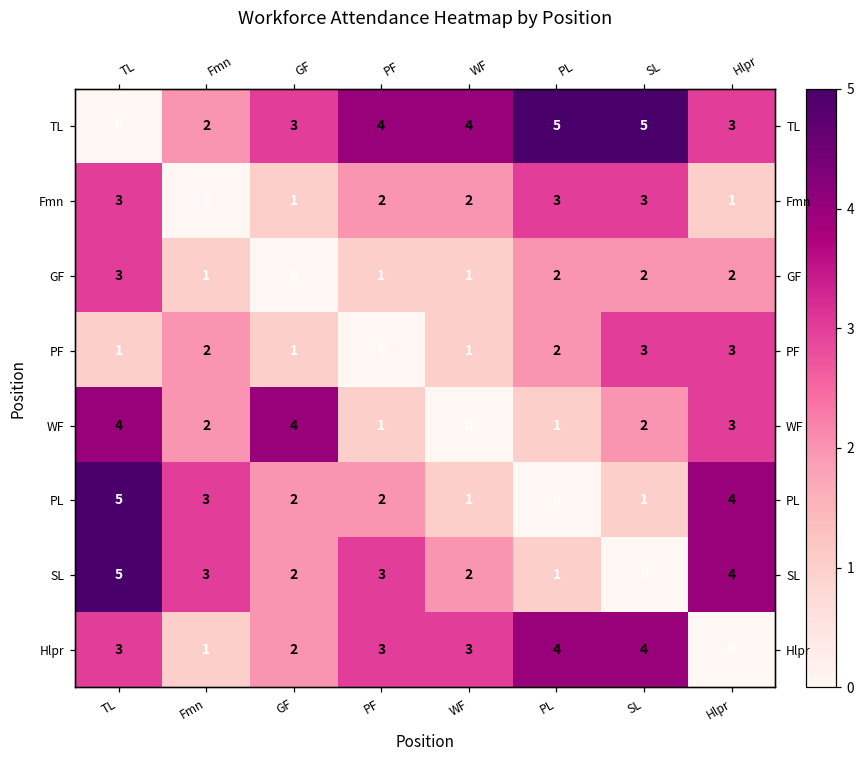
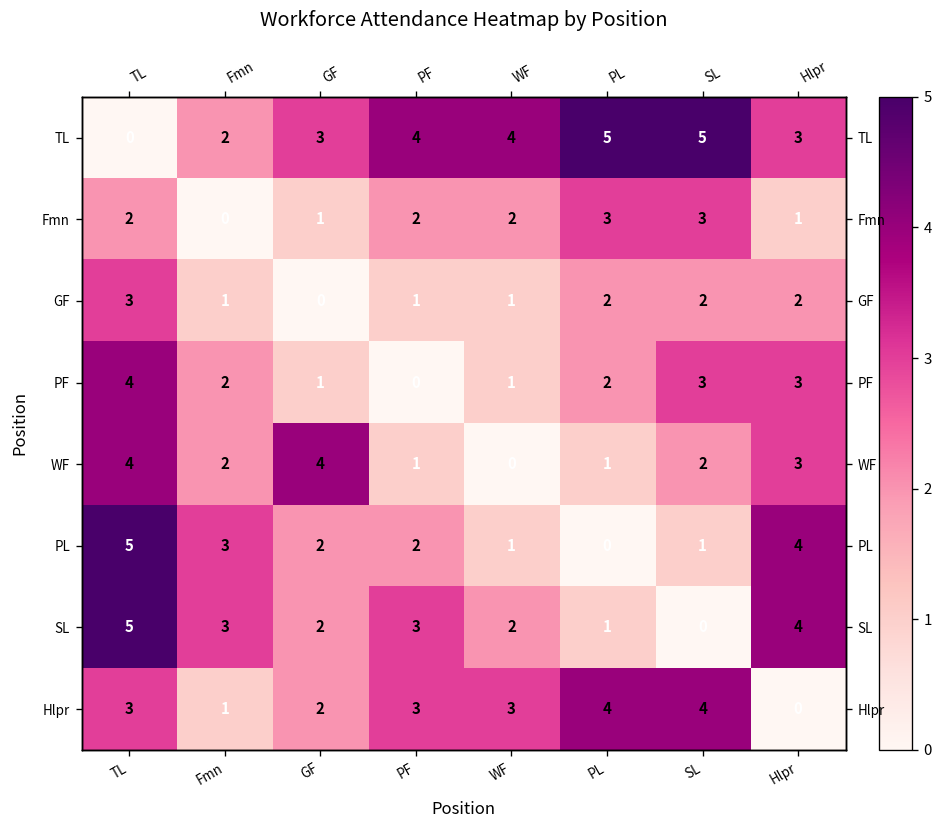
  {
    "TL": {
      "Fmn": 2,
      "GF": 3,
      "PF": 4,
      "WF": 4,
      "PL": 5,
      "SL": 5,
      "Hlpr": 3
    },
    "Fmn": {
-     "TL": 3,
+     "TL": 2,
      "GF": 1,
      "PF": 2,
      "WF": 2,
      "PL": 3,
      "SL": 3,
      "Hlpr": 1
    },
    "GF": {
      "TL": 3,
      "Fmn": 1,
      "PF": 1,
      "WF": 1,
      "PL": 2,
      "SL": 2,
      "Hlpr": 2
    },
    "PF": {
-     "TL": 1,
+     "TL": 4,
      "Fmn": 2,
      "GF": 1,
      "WF": 1,
      "PL": 2,
      "SL": 3,
      "Hlpr": 3
    },
    "WF": {
      "TL": 4,
      "Fmn": 2,
      "GF": 4,
      "PF": 1,
      "PL": 1,
      "SL": 2,
      "Hlpr": 3
    },
    "PL": {
      "TL": 5,
      "Fmn": 3,
      "GF": 2,
      "PF": 2,
      "WF": 1,
      "SL": 1,
      "Hlpr": 4
    },
    "SL": {
      "TL": 5,
      "Fmn": 3,
      "GF": 2,
      "PF": 3,
      "WF": 2,
      "PL": 1,
      "Hlpr": 4
    },
    "Hlpr": {
      "TL": 3,
      "Fmn": 1,
      "GF": 2,
      "PF": 3,
      "WF": 3,
      "PL": 4,
      "SL": 4
    }
  }
